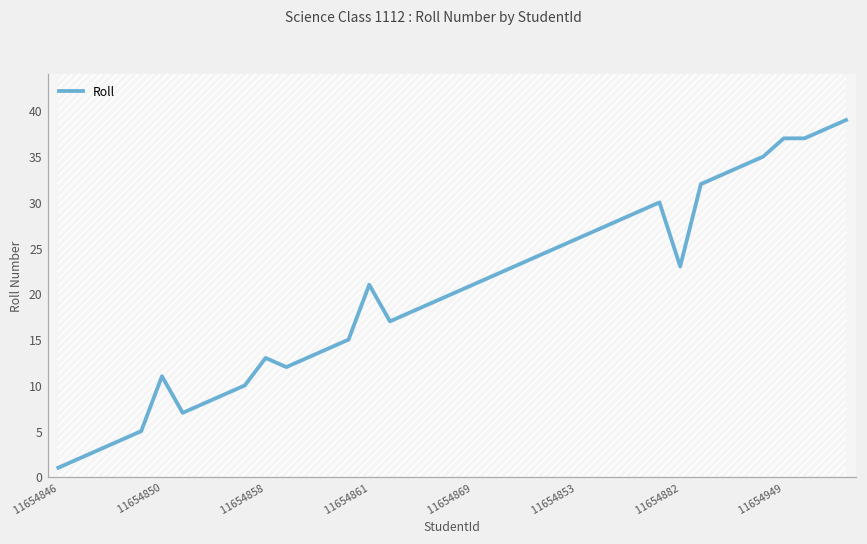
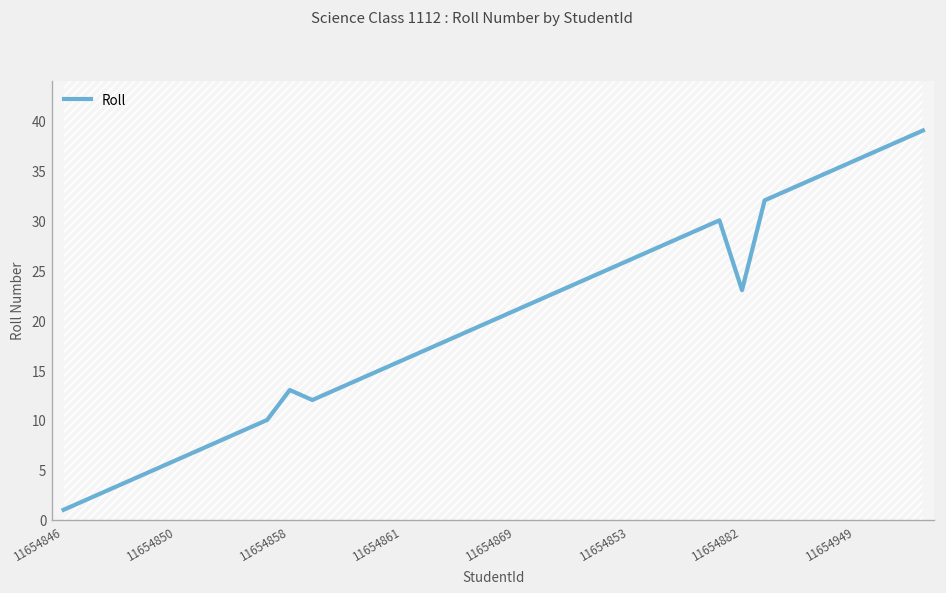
  {
    "Roll": {
      "11654846": 1,
-     "11654850": 11,
+     "11654850": 6,
      "11654858": 13,
-     "11654861": 21,
+     "11654861": 16,
      "11654869": 21,
      "11654853": 26,
      "11654882": 23,
-     "11654949": 37
+     "11654949": 36
    }
  }
